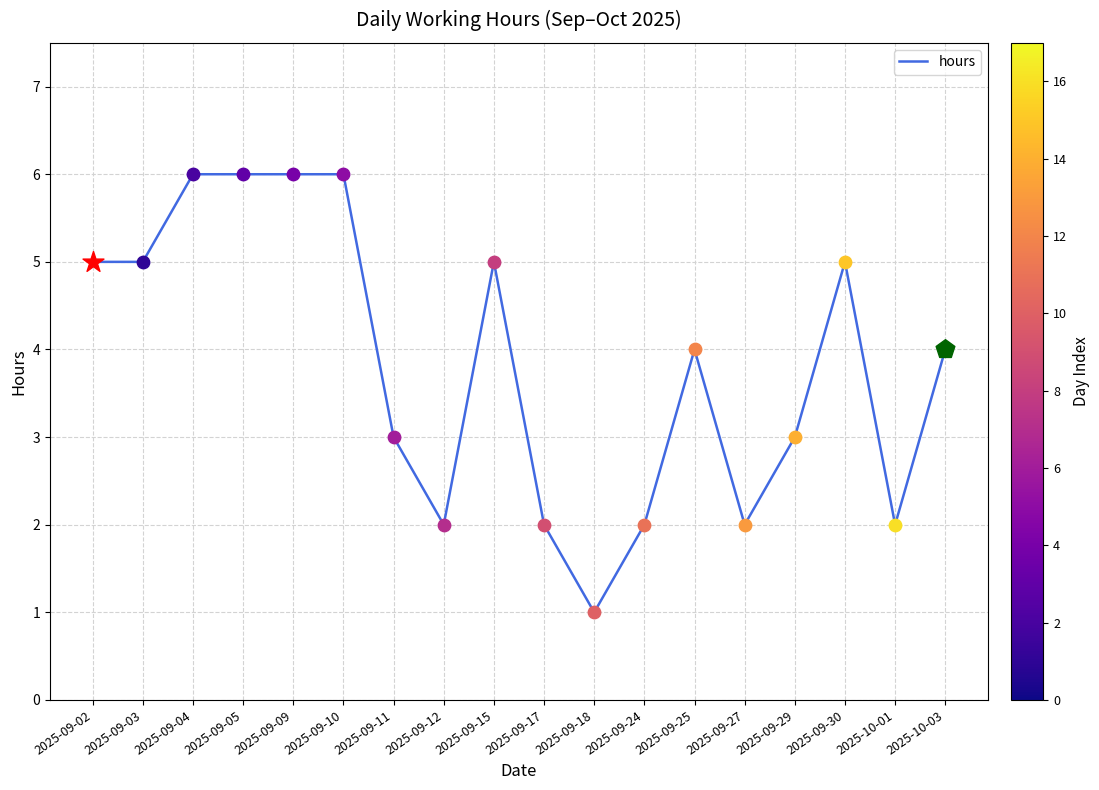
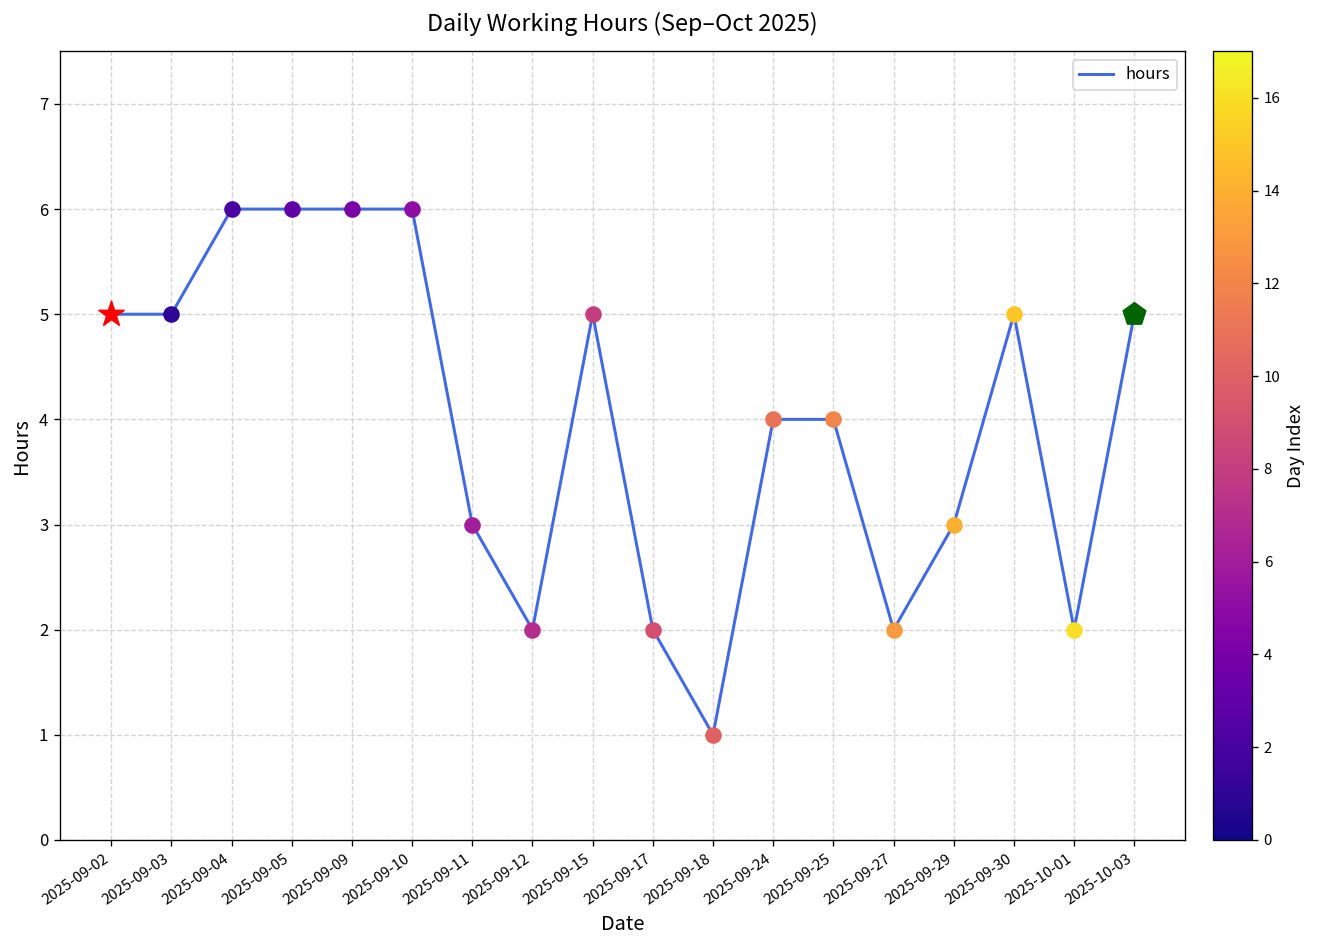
  {
    "hours": {
-     "2025-09-24": 2,
-     "2025-10-03": 4
+     "2025-09-24": 4,
+     "2025-10-03": 5
    }
  }
